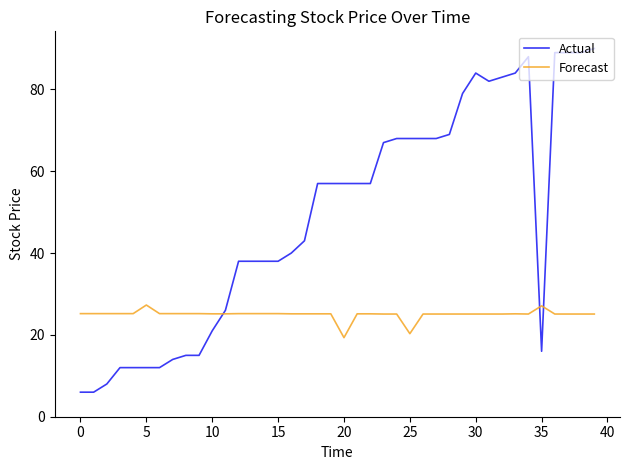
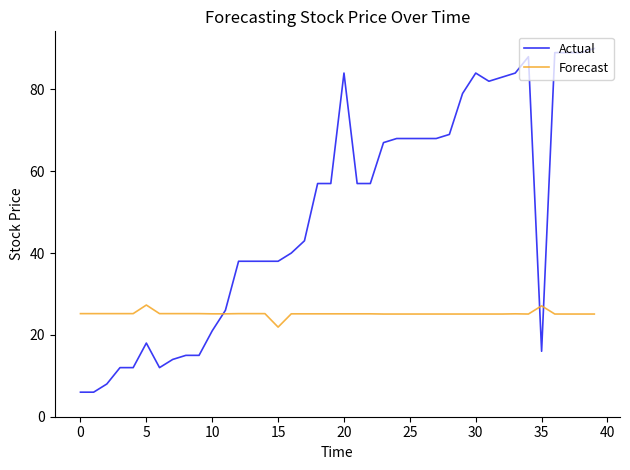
  {
    "Actual": {
      "0": 6,
-     "5": 12,
+     "5": 18,
      "10": 21,
      "15": 38,
-     "20": 57,
+     "20": 84,
      "25": 68,
      "30": 84,
      "35": 16
    },
    "Forecast": {
      "0": 25,
      "5": 27,
      "10": 25,
-     "15": 25,
-     "20": 19,
-     "25": 20,
+     "15": 22,
+     "20": 25,
+     "25": 25,
      "30": 25,
      "35": 27
    }
  }
